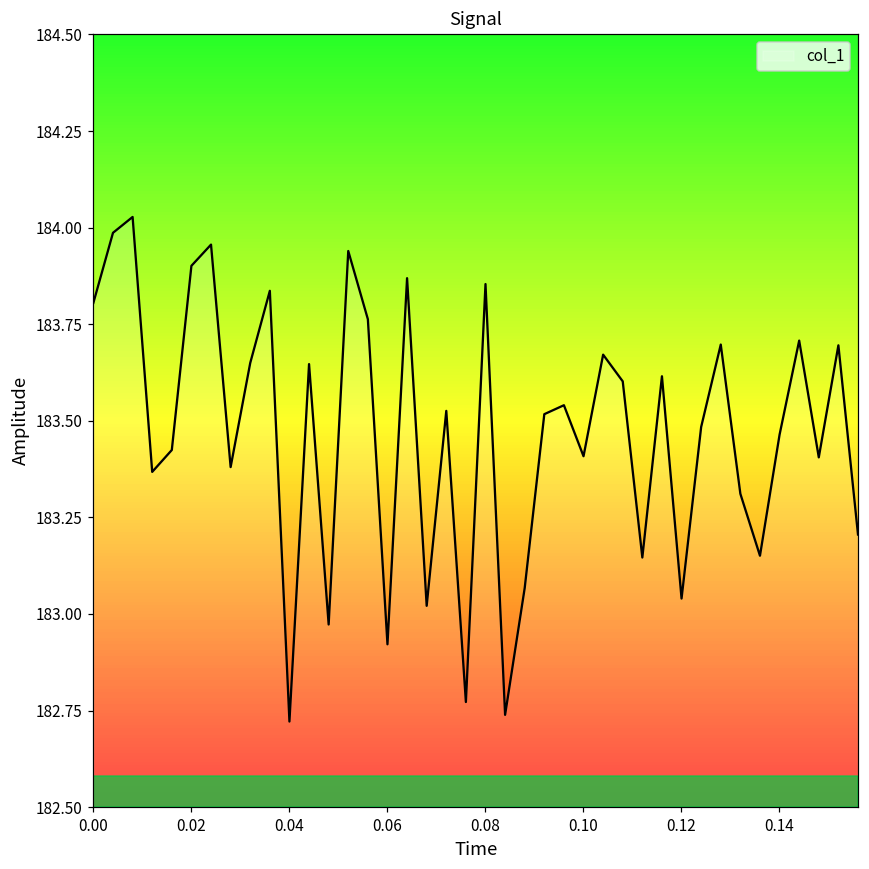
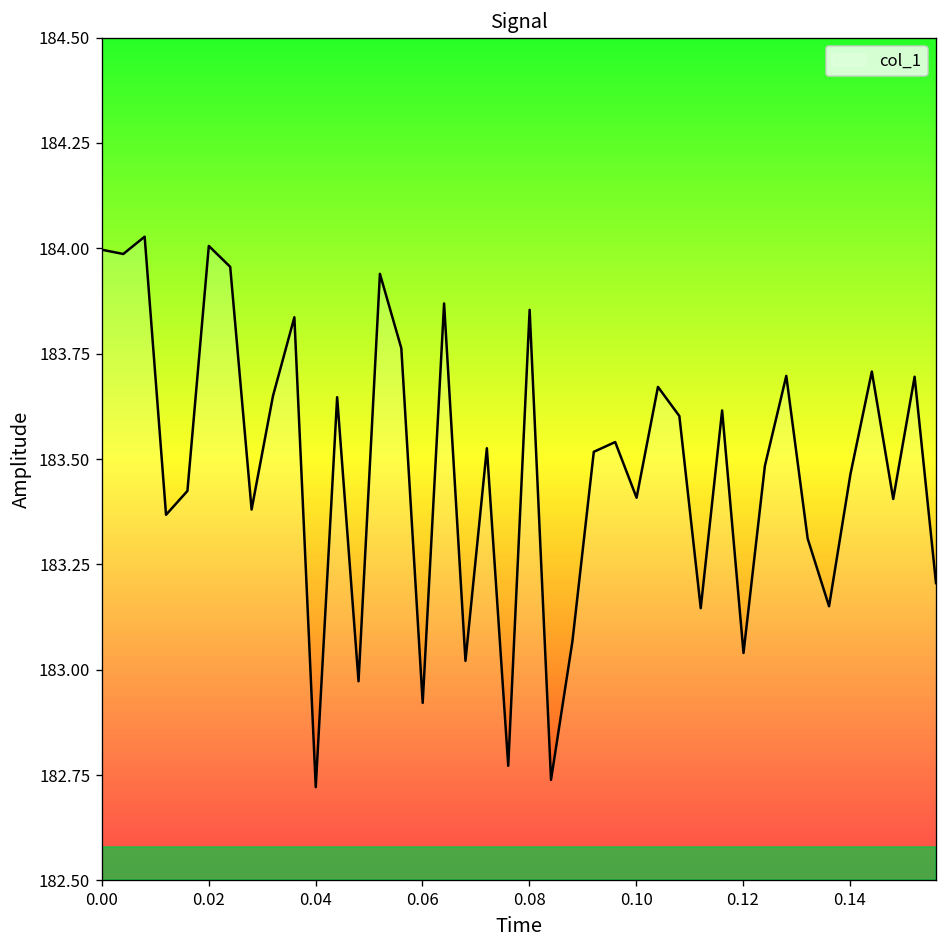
  {
-   "0.00": 183.81,
-   "0.02": 183.90,
+   "0.00": 184.00,
+   "0.02": 184.01,
    "0.04": 182.72,
    "0.06": 182.92,
    "0.08": 183.85
  }
